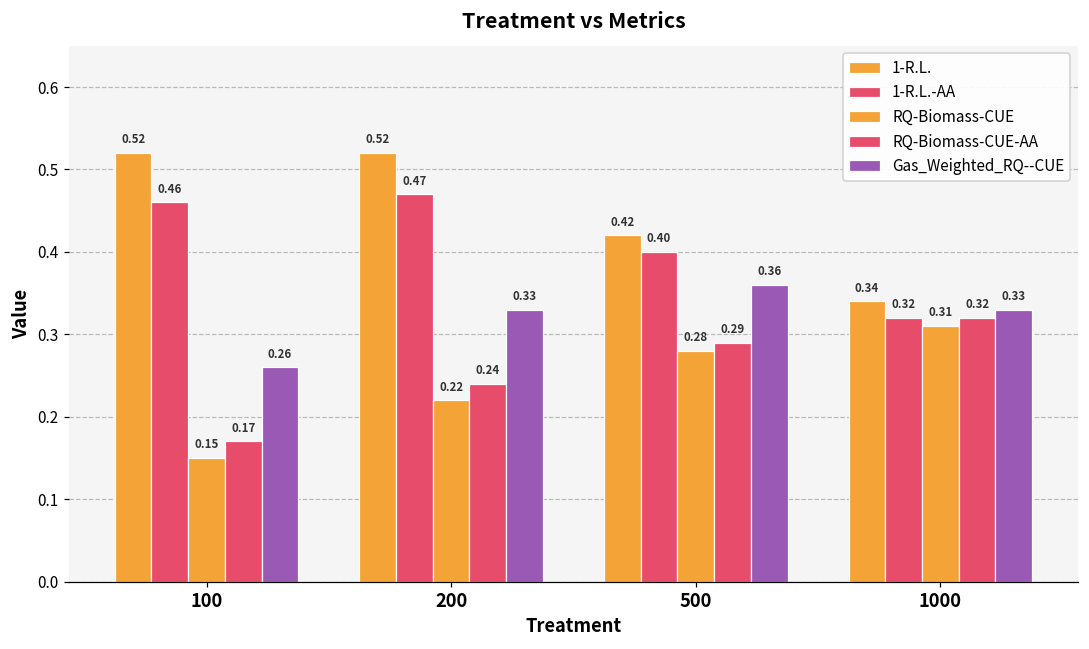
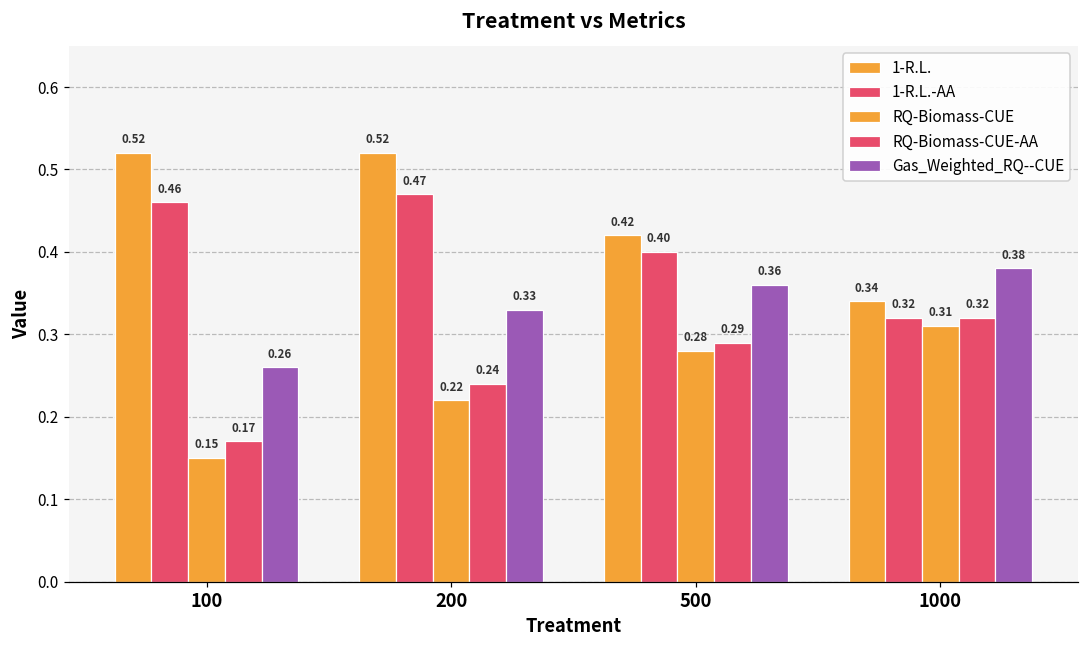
  {
    "Gas_Weighted_RQ--CUE": {
      "100": 0.26,
      "200": 0.33,
      "500": 0.36,
-     "1000": 0.33
+     "1000": 0.38
    }
  }
